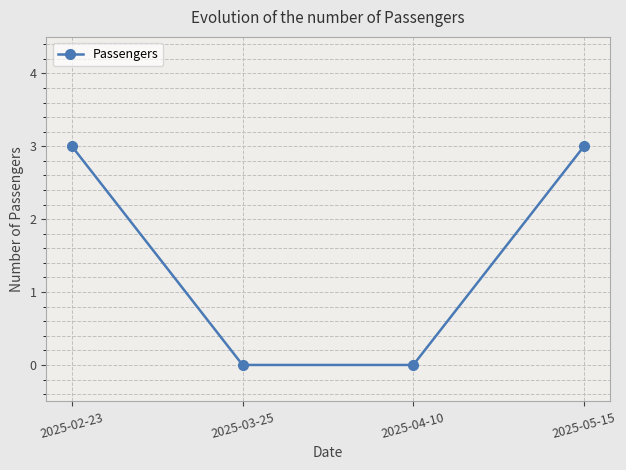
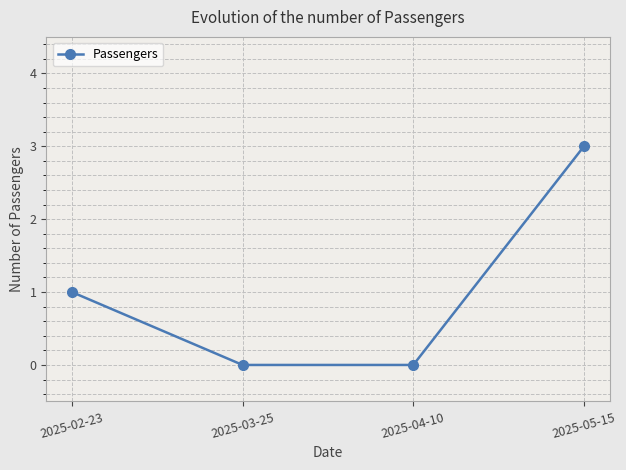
  {
-   "2025-02-23": 3,
+   "2025-02-23": 1,
    "2025-03-25": 0,
    "2025-04-10": 0,
    "2025-05-15": 3
  }
